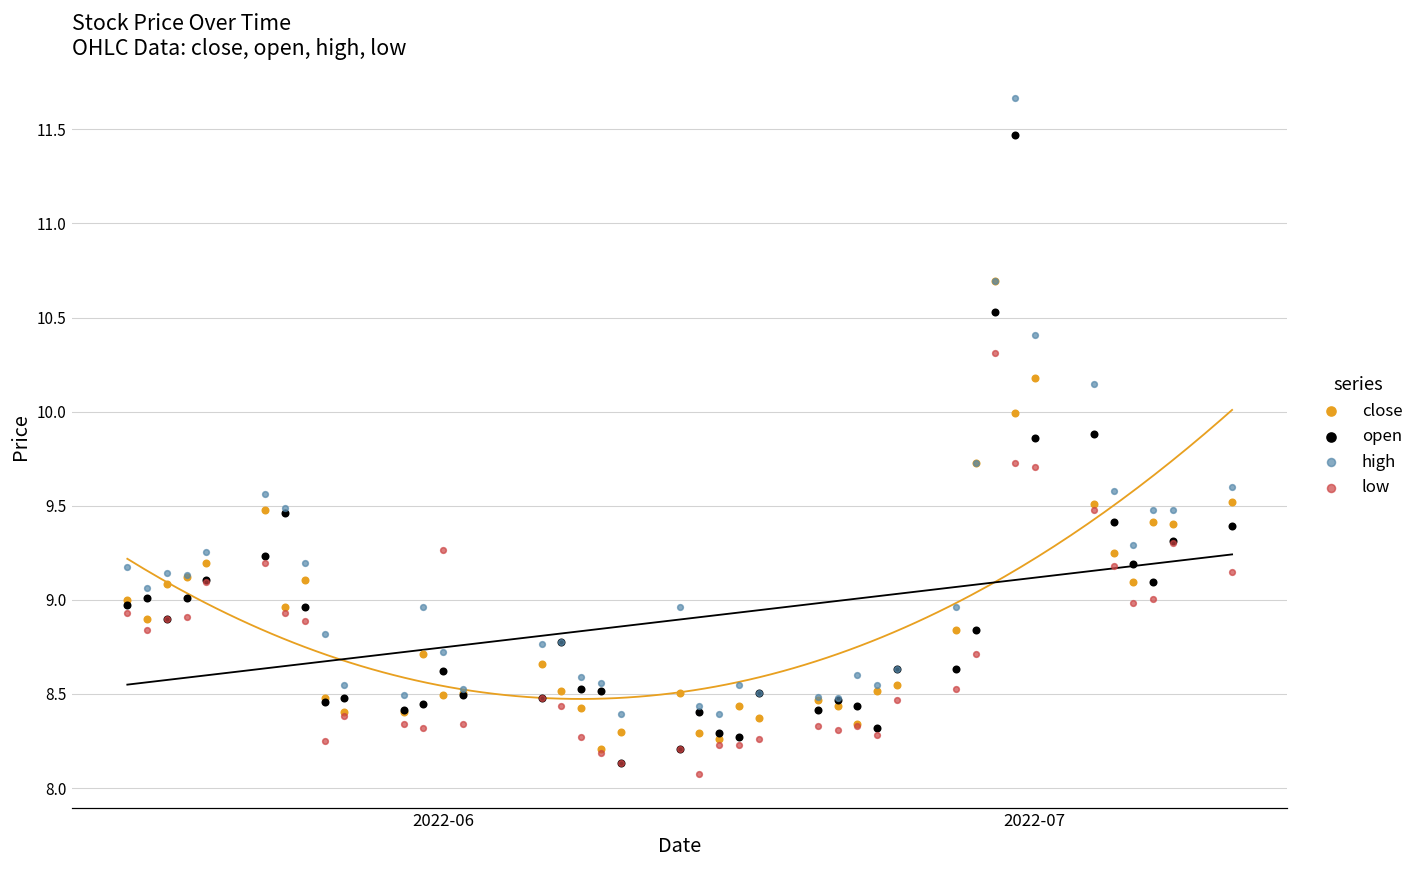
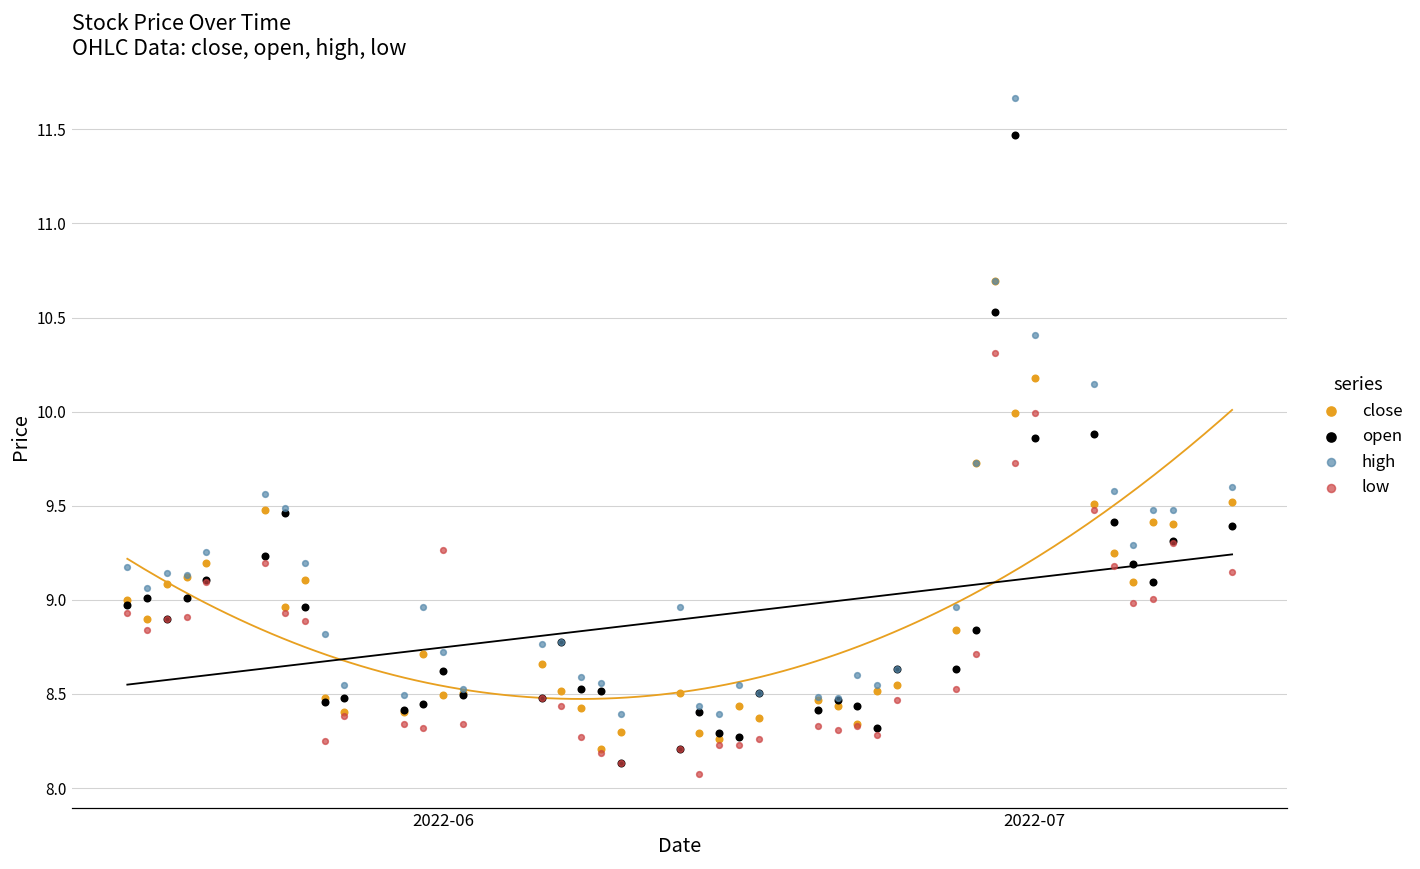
  {
    "low": {
-     "2022-07": 9.70
+     "2022-07": 9.99
    }
  }
